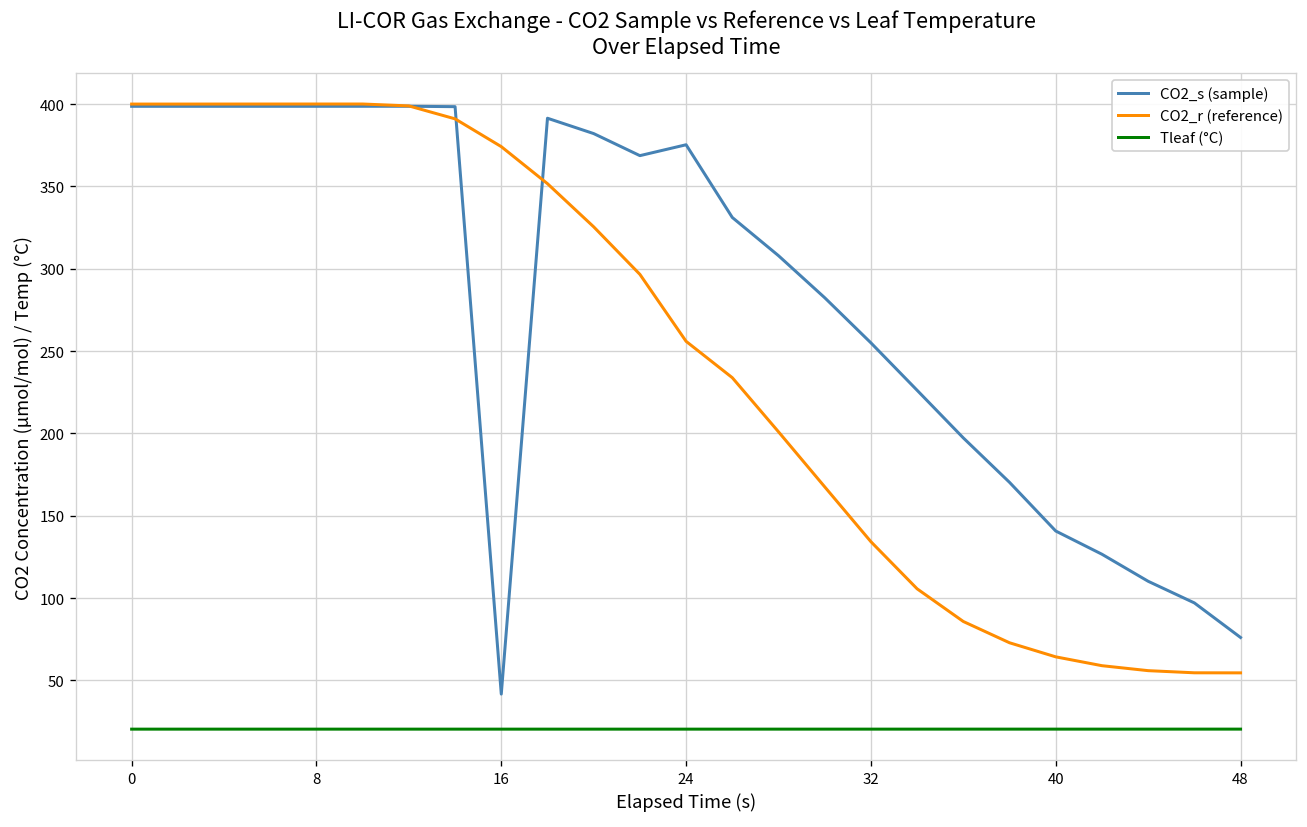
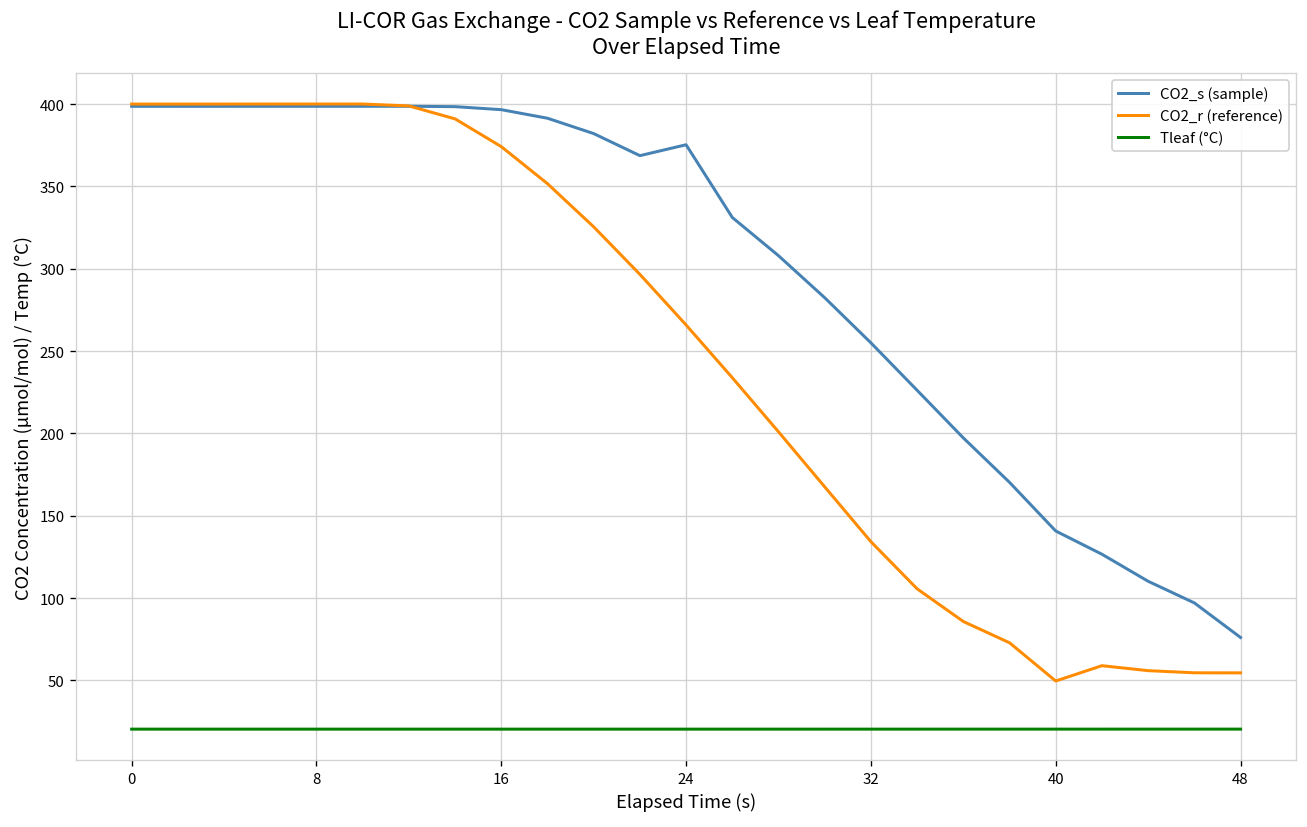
  {
    "CO2_s (sample)": {
-     "16": 42,
+     "16": 397,
      "24": 375,
      "32": 255,
      "40": 141,
      "48": 76
    },
    "CO2_r (reference)": {
      "16": 374,
-     "24": 256,
+     "24": 266,
      "32": 134,
-     "40": 64,
+     "40": 50,
      "48": 55
    },
    "Tleaf (°C)": {
      "0": 20,
      "8": 20,
      "16": 20,
      "24": 20,
      "32": 20,
      "40": 20,
      "48": 20
    }
  }
